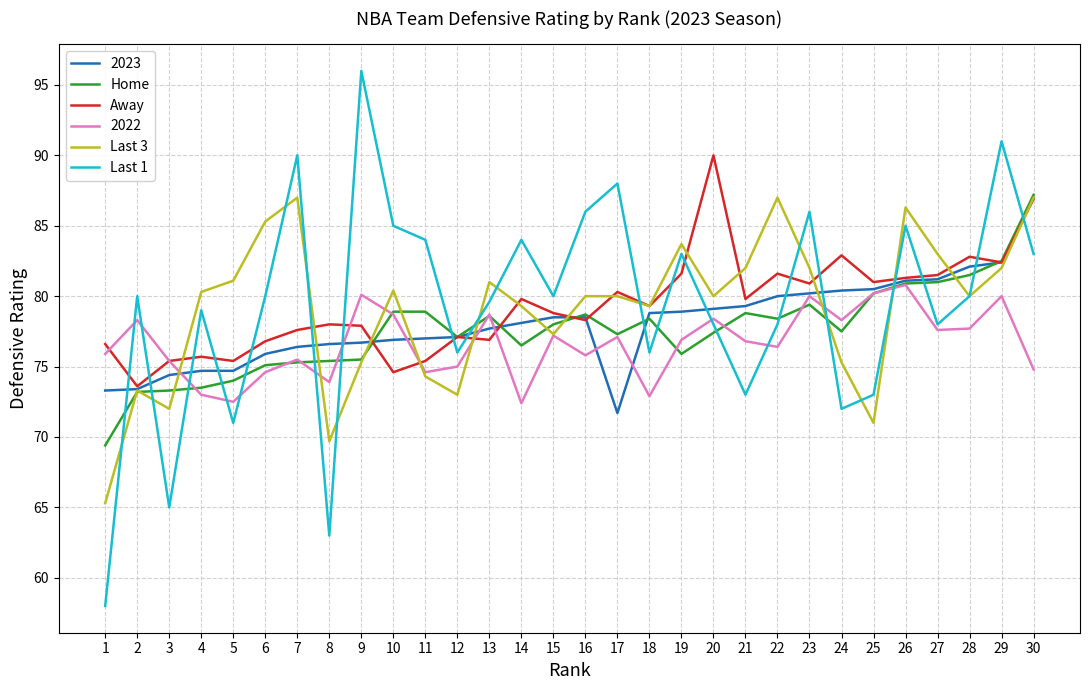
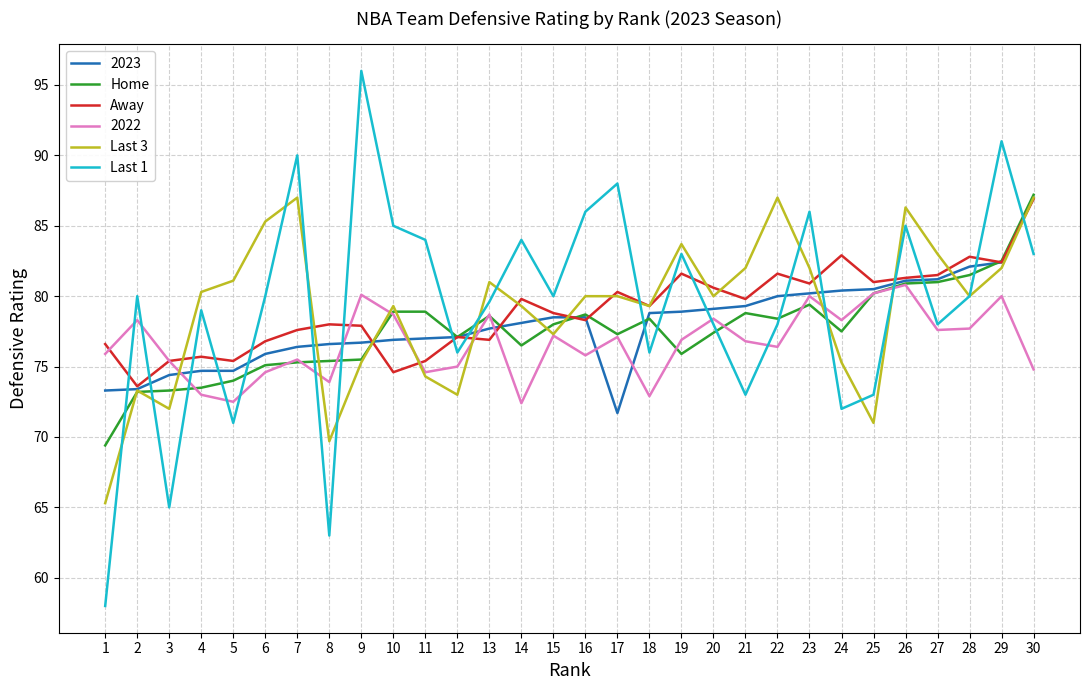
  {
    "2023": {
      "1": 73.3,
      "3": 74.4,
      "4": 74.7,
      "5": 74.7,
      "6": 75.9,
      "7": 76.4,
      "8": 76.6,
      "9": 76.7,
      "10": 76.9,
      "11": 77.0,
      "13": 77.7,
      "14": 78.1,
      "15": 78.5,
      "16": 78.5,
      "17": 71.7,
      "18": 78.8,
      "19": 78.9,
      "20": 79.1,
      "21": 79.3,
      "22": 80.0,
      "23": 80.2,
      "24": 80.4,
      "25": 80.5,
      "26": 81.1,
      "27": 81.2,
      "28": 82.1
    },
    "Home": {
      "1": 69.4,
      "3": 73.3,
      "4": 73.5,
      "5": 74.0,
      "6": 75.1,
      "7": 75.3,
      "8": 75.4,
      "9": 75.5,
      "10": 78.9,
      "11": 78.9,
      "14": 76.5,
      "15": 78.0,
      "16": 78.7,
      "17": 77.3,
      "18": 78.4,
      "19": 75.9,
      "20": 77.4,
      "21": 78.8,
      "22": 78.4,
      "23": 79.4,
      "24": 77.5,
      "27": 81.0,
      "28": 81.5,
      "30": 87.2
    },
    "Away": {
      "1": 76.6,
      "2": 73.6,
      "4": 75.7,
      "5": 75.4,
      "6": 76.8,
      "7": 77.6,
      "8": 78.0,
      "9": 77.9,
      "10": 74.6,
      "11": 75.4,
      "13": 76.9,
      "14": 79.8,
      "15": 78.8,
      "16": 78.3,
      "17": 80.3,
      "19": 81.6,
-     "20": 90.0,
+     "20": 80.6,
      "21": 79.8,
      "22": 81.6,
      "23": 80.9,
      "24": 82.9,
      "25": 81.0,
      "26": 81.3,
      "27": 81.5,
      "28": 82.8
    },
    "2022": {
      "1": 75.9,
      "2": 78.3,
      "4": 73.0,
      "5": 72.5,
      "6": 74.6,
      "7": 75.5,
      "8": 73.9,
      "9": 80.1,
      "10": 78.7,
      "11": 74.6,
      "12": 75.0,
      "14": 72.4,
      "16": 75.8,
      "17": 77.1,
      "18": 72.9,
      "19": 76.9,
      "20": 78.4,
      "21": 76.8,
      "22": 76.4,
      "23": 80.0,
      "24": 78.3,
      "27": 77.6,
      "28": 77.7,
      "29": 80.0,
      "30": 74.8
    },
    "Last 3": {
      "1": 65.3,
      "3": 72.0,
      "4": 80.3,
      "5": 81.1,
      "6": 85.3,
      "7": 87.0,
      "8": 69.7,
      "9": 75.3,
-     "10": 80.4,
+     "10": 79.3,
      "11": 74.3,
      "12": 73.0,
      "13": 81.0,
      "14": 79.3,
      "16": 80.0,
      "17": 80.0,
      "19": 83.7,
      "20": 80.0,
      "21": 82.0,
      "22": 87.0,
      "23": 82.0,
      "24": 75.3,
      "25": 71.0,
      "26": 86.3,
      "27": 83.0,
      "29": 82.0
    },
    "Last 1": {
      "1": 58.0,
      "2": 80.0,
      "3": 65.0,
      "4": 79.0,
      "5": 71.0,
      "6": 80.0,
      "7": 90.0,
      "8": 63.0,
      "9": 96.0,
      "10": 85.0,
      "11": 84.0,
      "12": 76.0,
      "13": 79.6,
      "14": 84.0,
      "15": 80.0,
      "16": 86.0,
      "17": 88.0,
      "18": 76.0,
      "19": 83.0,
      "20": 78.0,
      "21": 73.0,
      "22": 78.0,
      "23": 86.0,
      "24": 72.0,
      "25": 73.0,
      "26": 85.0,
      "27": 78.0,
      "29": 91.0,
      "30": 83.0
    }
  }
